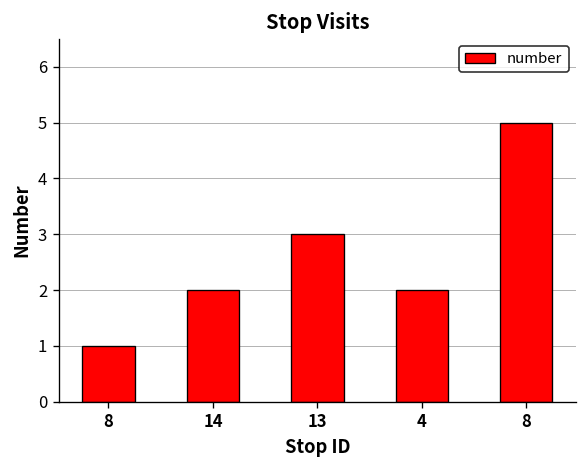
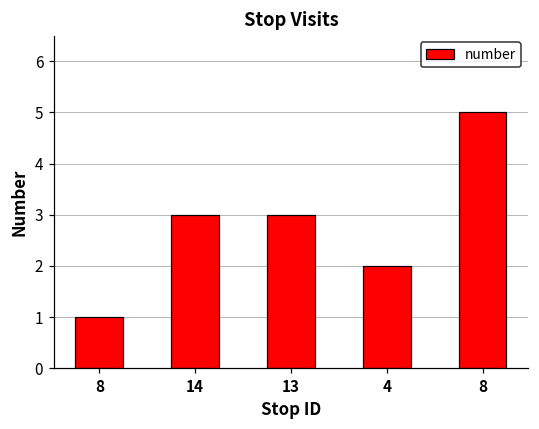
  {
-   "14": 2,
+   "14": 3,
    "13": 3,
    "4": 2
  }
